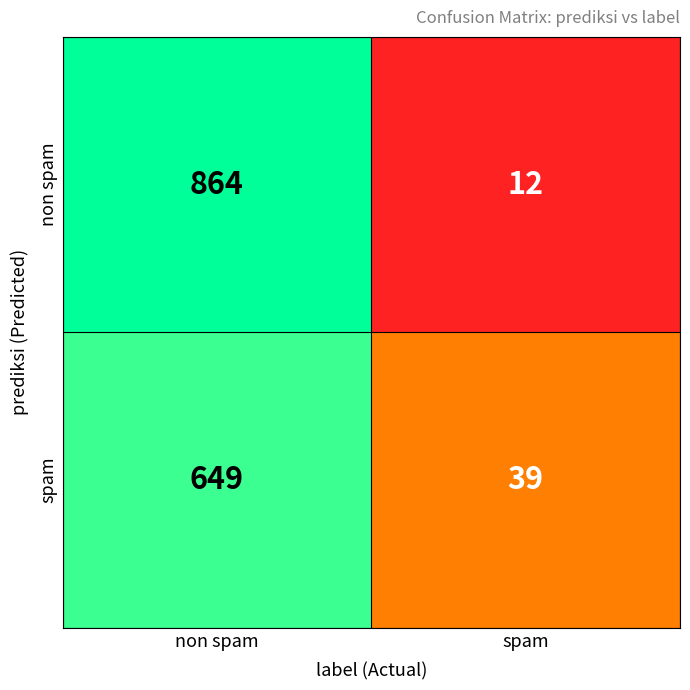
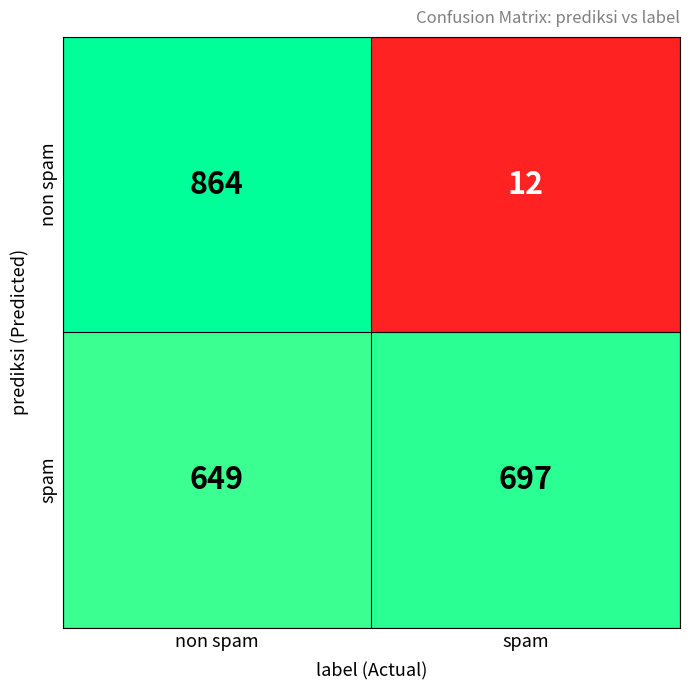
  {
    "non spam": {
      "non spam": 864,
      "spam": 12
    },
    "spam": {
      "non spam": 649,
-     "spam": 39
+     "spam": 697
    }
  }
